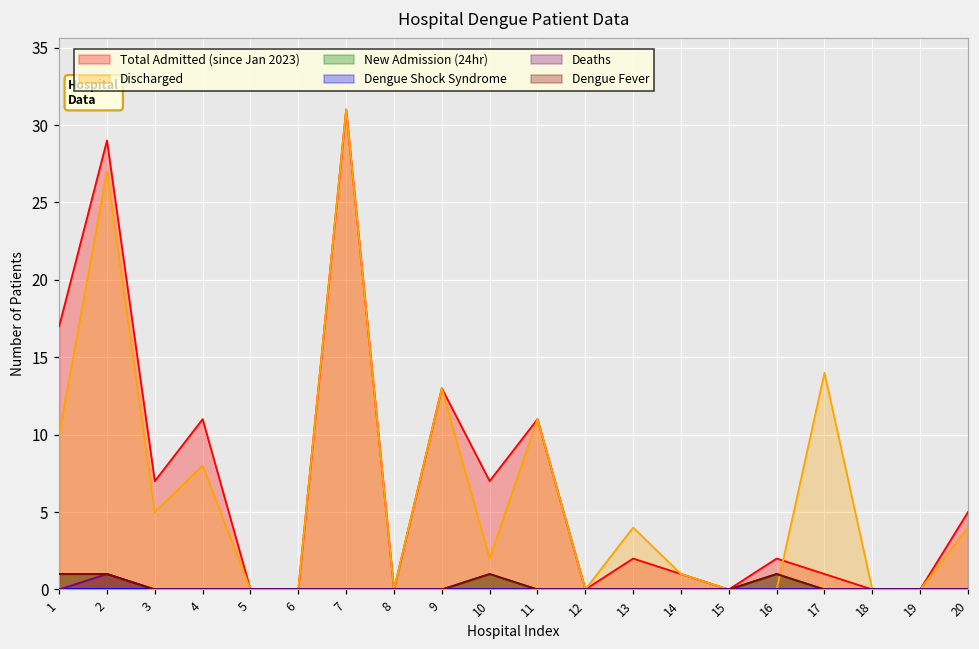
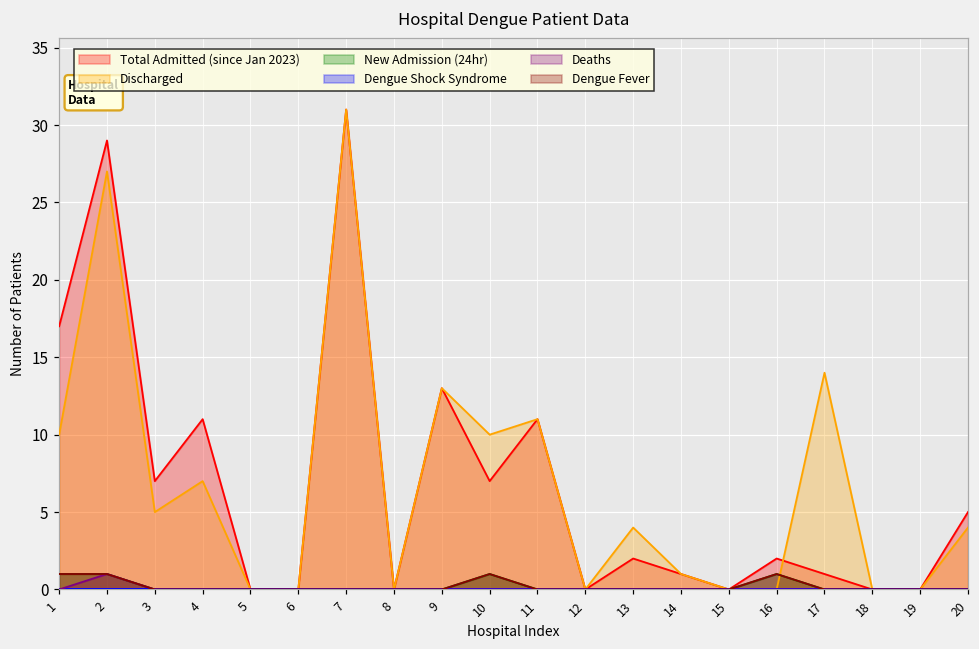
  {
    "Discharged": {
      "1": 10,
      "2": 27,
      "3": 5,
-     "4": 8,
-     "10": 2,
+     "4": 7,
+     "10": 10,
      "13": 4,
      "17": 14,
      "20": 4
    },
    "Dengue Shock Syndrome": {
      "2": 0
    }
  }
